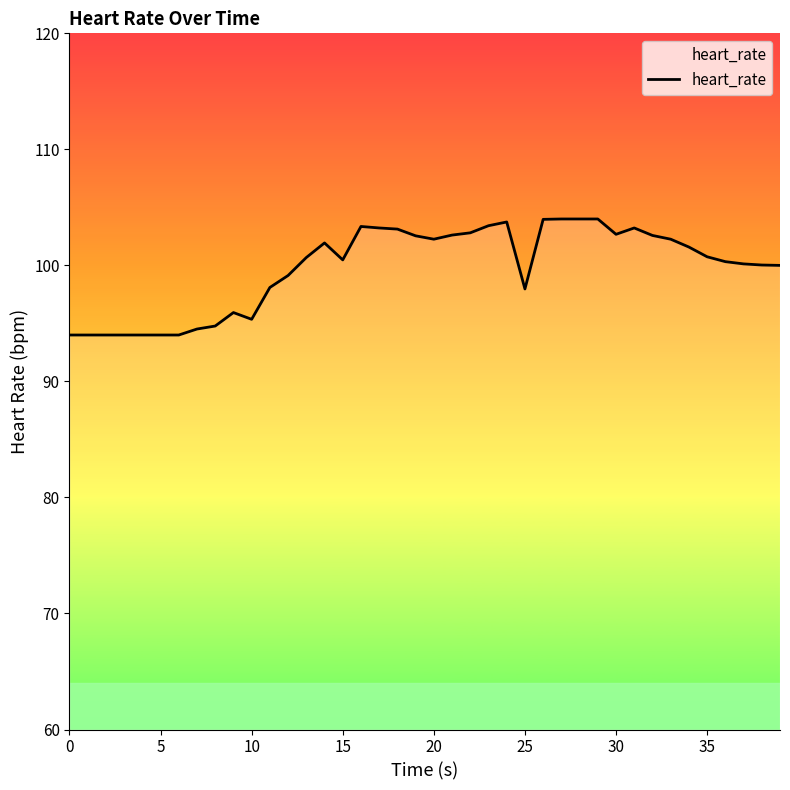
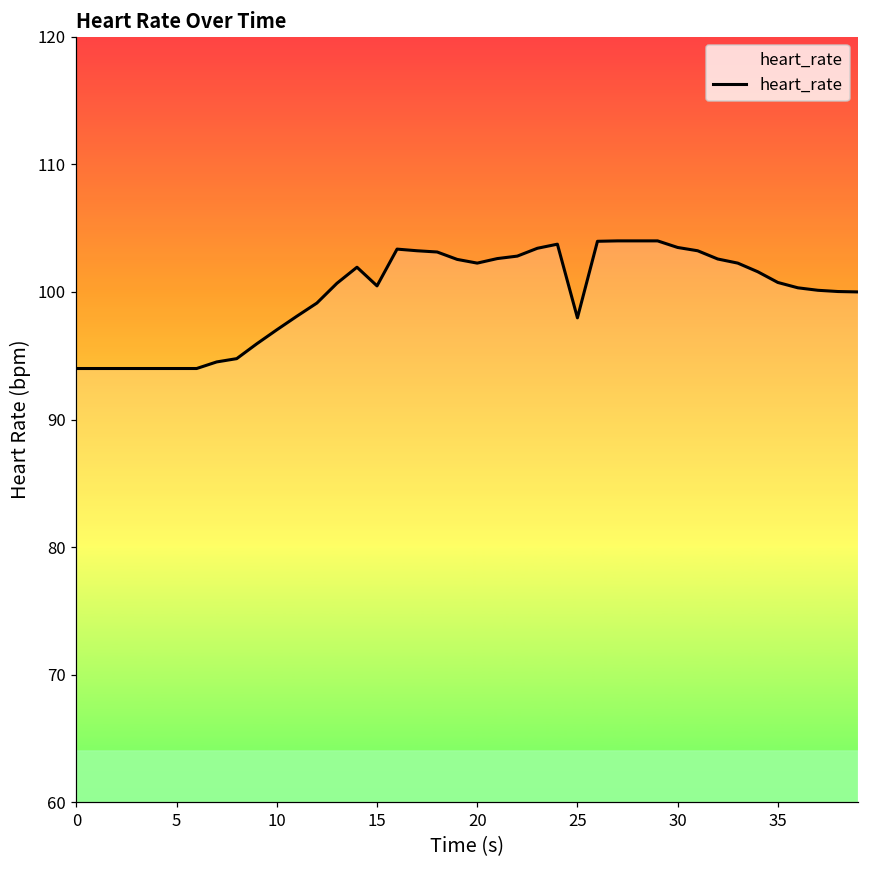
  {
    "0": 94.0,
    "5": 94.0,
-   "10": 95.4,
+   "10": 97.0,
    "15": 100.5,
    "20": 102.3,
    "25": 98.0,
-   "30": 102.7,
+   "30": 103.5,
    "35": 100.7
  }
